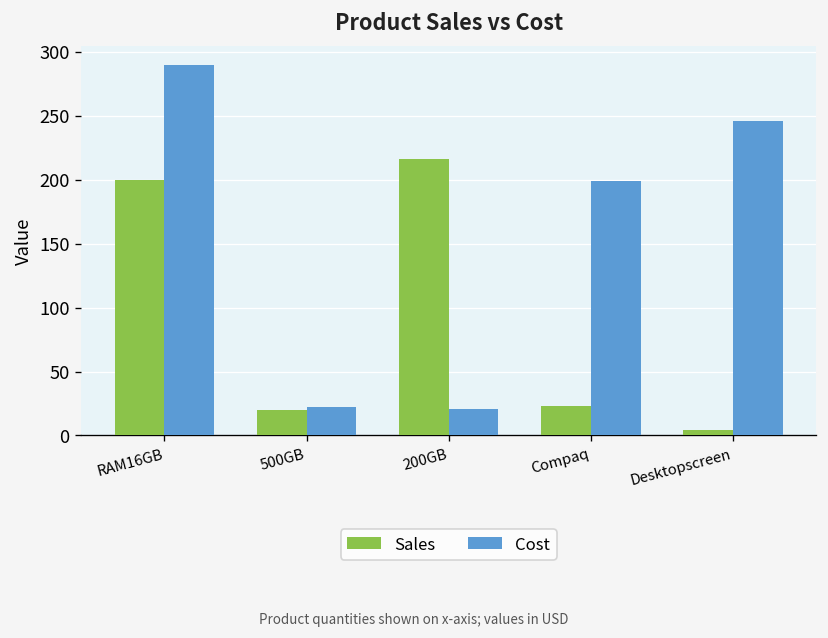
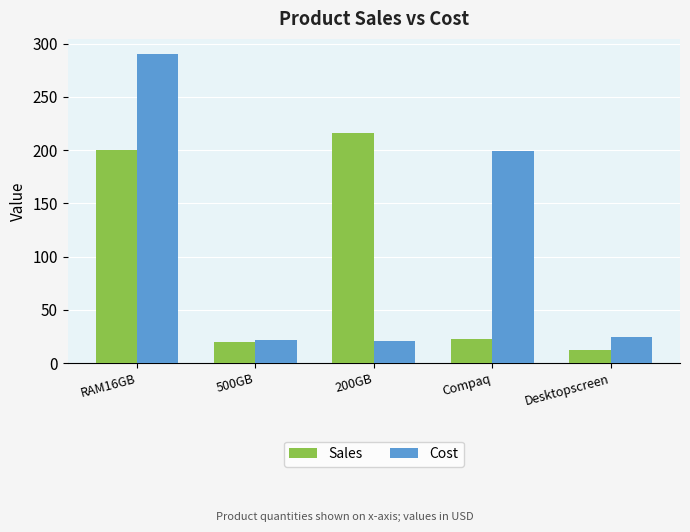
  {
    "Sales": {
      "RAM16GB": 200,
      "500GB": 20,
      "200GB": 216,
      "Compaq": 23,
-     "Desktopscreen": 4
+     "Desktopscreen": 12
    },
    "Cost": {
      "RAM16GB": 290,
      "500GB": 22,
      "200GB": 21,
      "Compaq": 199,
-     "Desktopscreen": 246
+     "Desktopscreen": 25
    }
  }
